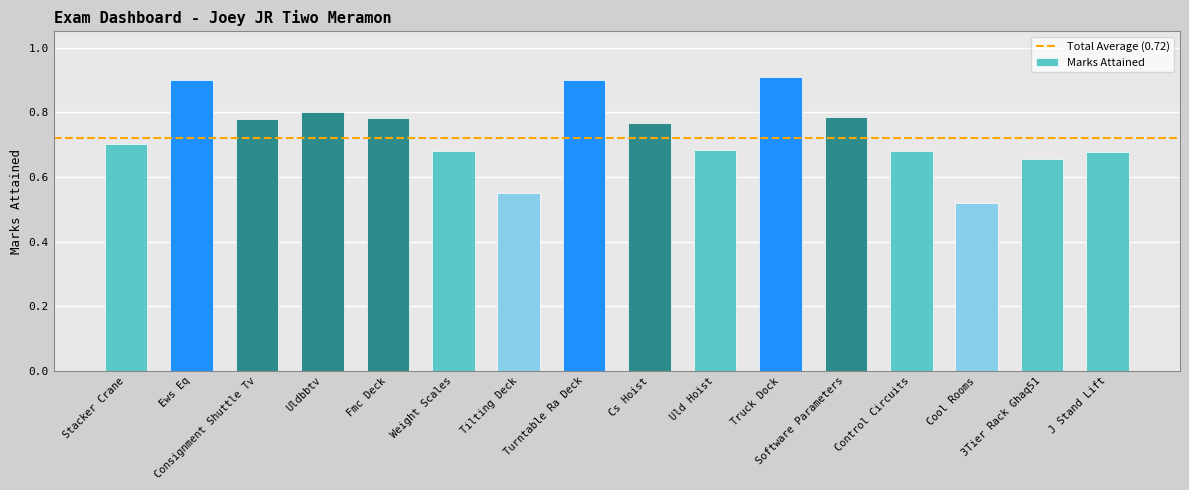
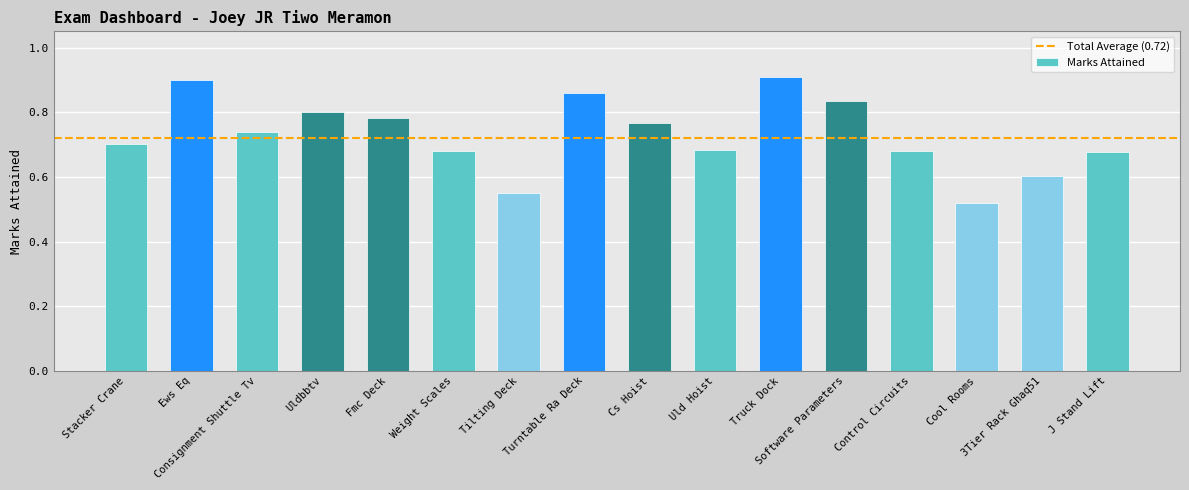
  {
    "Stacker Crane": 0.70,
    "Ews Eq": 0.90,
-   "Consignment Shuttle Tv": 0.78,
+   "Consignment Shuttle Tv": 0.74,
    "Uldbbtv": 0.80,
    "Fmc Deck": 0.78,
    "Weight Scales": 0.68,
    "Tilting Deck": 0.55,
-   "Turntable Ra Deck": 0.90,
+   "Turntable Ra Deck": 0.86,
    "Cs Hoist": 0.77,
    "Uld Hoist": 0.68,
    "Truck Dock": 0.91,
-   "Software Parameters": 0.79,
+   "Software Parameters": 0.84,
    "Control Circuits": 0.68,
    "Cool Rooms": 0.52,
-   "3Tier Rack Ghaq51": 0.66,
+   "3Tier Rack Ghaq51": 0.60,
    "J Stand Lift": 0.68
  }
